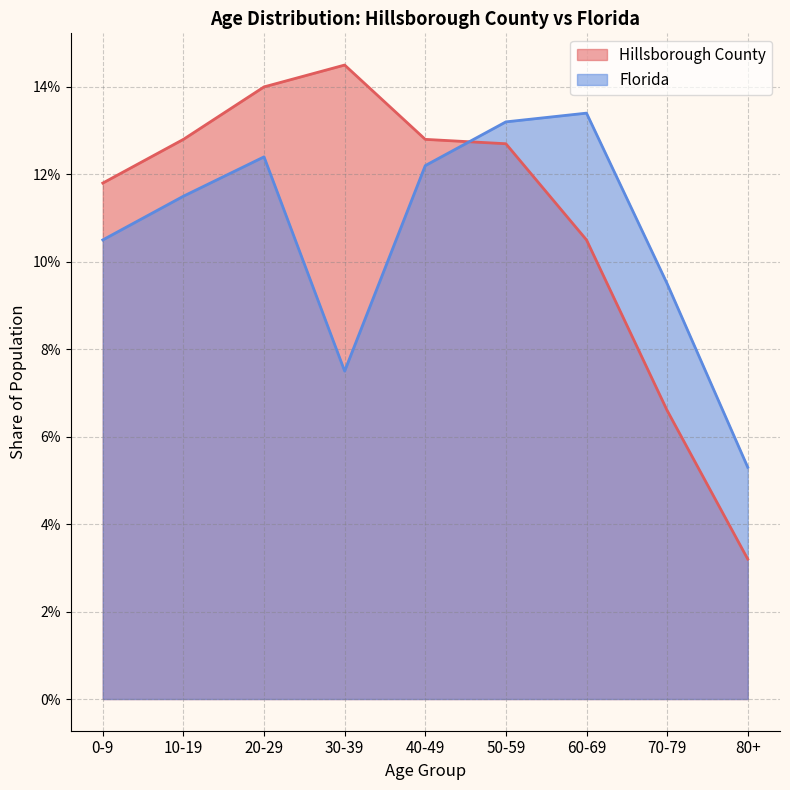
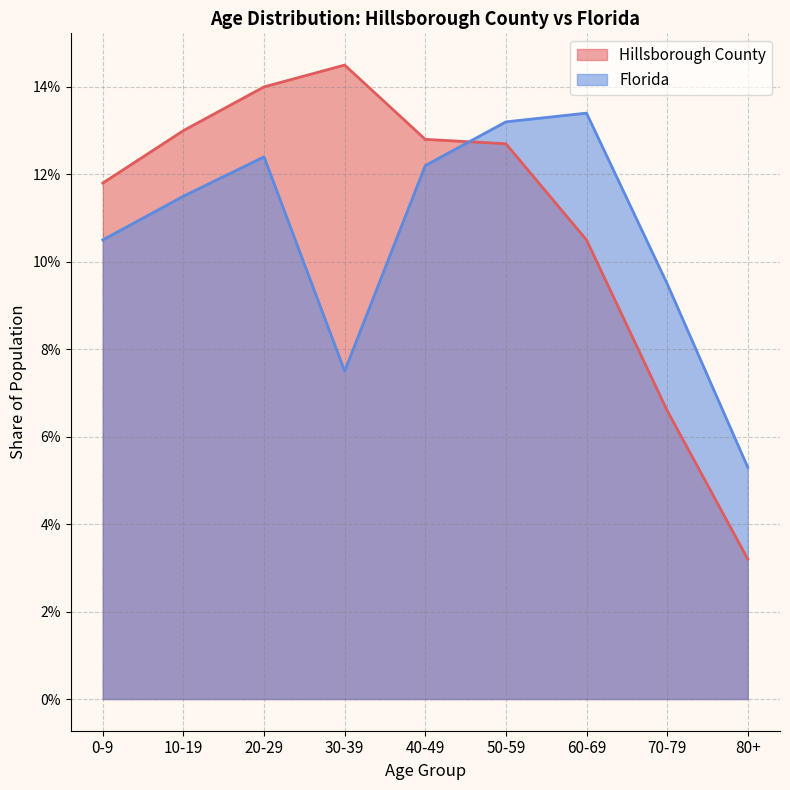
  {
    "Hillsborough County": {
      "0-9": "11.8%",
-     "10-19": "12.8%",
+     "10-19": "13.0%",
      "20-29": "14.0%",
      "30-39": "14.5%",
      "40-49": "12.8%",
      "50-59": "12.7%",
      "60-69": "10.5%",
      "70-79": "6.6%",
      "80+": "3.2%"
    },
    "Florida": {
      "0-9": "10.5%",
      "10-19": "11.5%",
      "20-29": "12.4%",
      "30-39": "7.5%",
      "40-49": "12.2%",
      "50-59": "13.2%",
      "60-69": "13.4%",
      "70-79": "9.5%",
      "80+": "5.3%"
    }
  }
